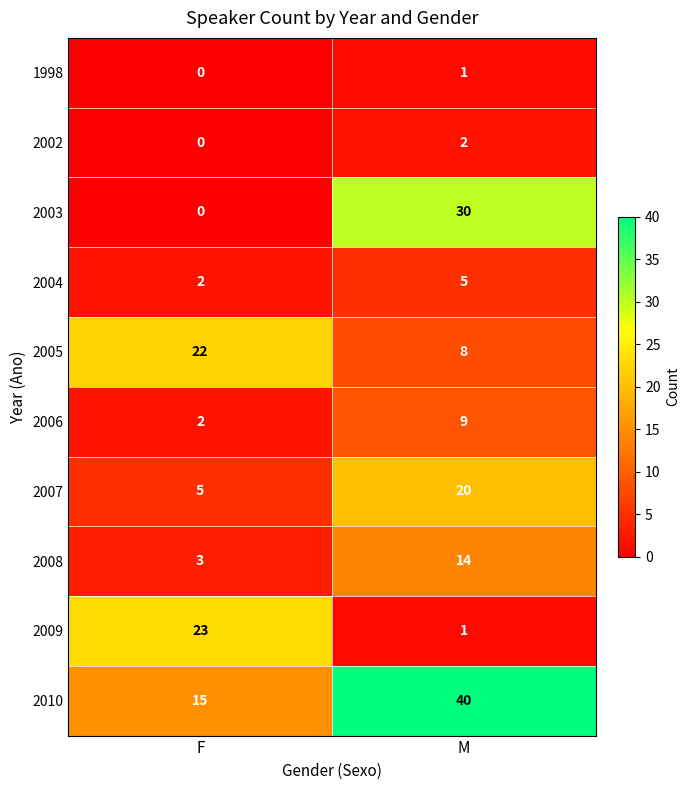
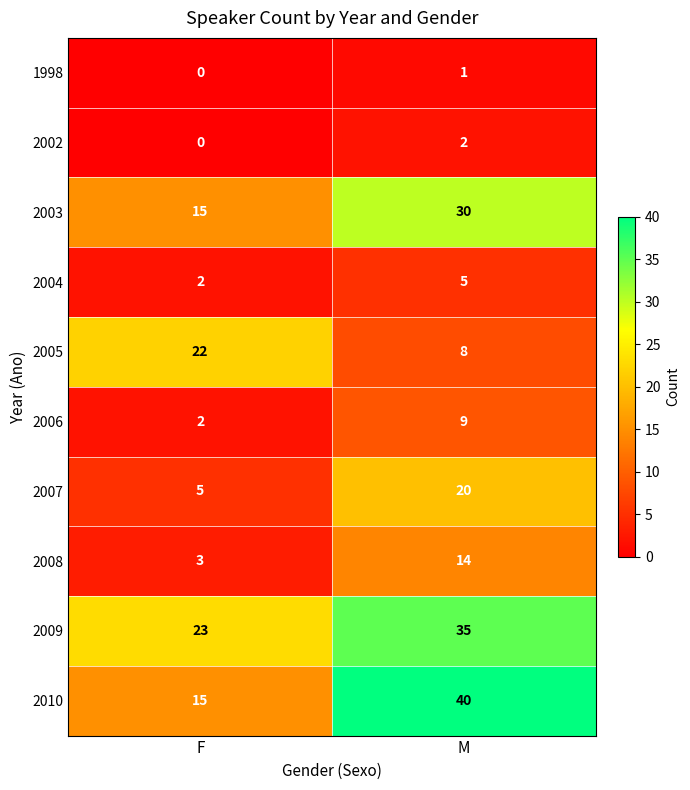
  {
    "1998": {
      "F": 0,
      "M": 1
    },
    "2002": {
      "F": 0,
      "M": 2
    },
    "2003": {
-     "F": 0,
+     "F": 15,
      "M": 30
    },
    "2004": {
      "F": 2,
      "M": 5
    },
    "2005": {
      "F": 22,
      "M": 8
    },
    "2006": {
      "F": 2,
      "M": 9
    },
    "2007": {
      "F": 5,
      "M": 20
    },
    "2008": {
      "F": 3,
      "M": 14
    },
    "2009": {
      "F": 23,
-     "M": 1
+     "M": 35
    },
    "2010": {
      "F": 15,
      "M": 40
    }
  }
